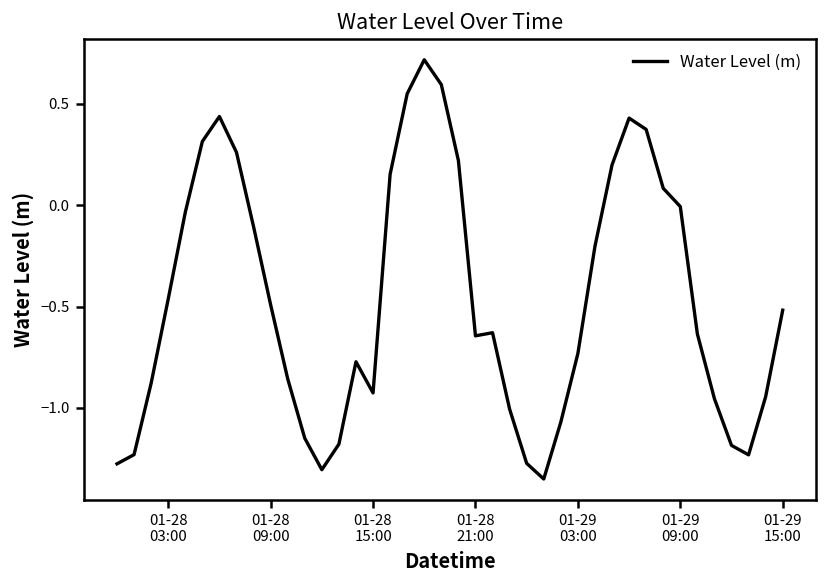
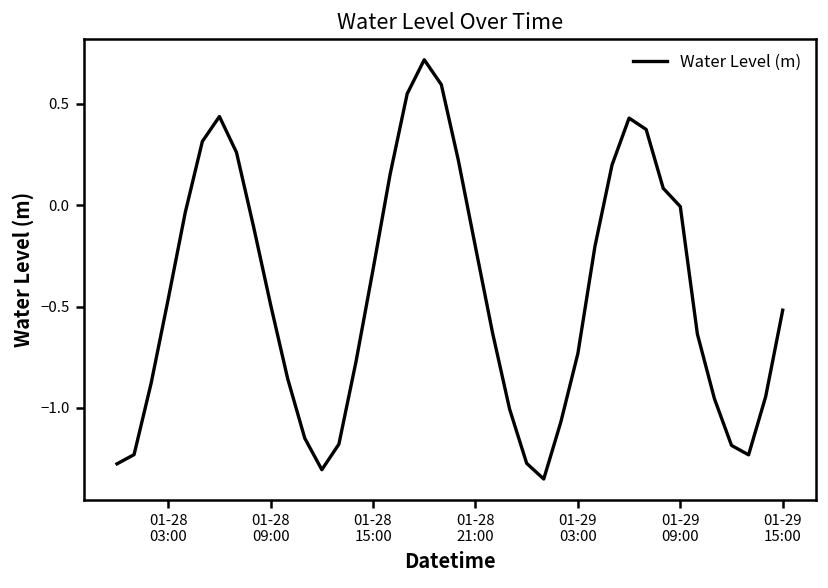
  {
    "01-28 03:00": -0.46,
    "01-28 09:00": -0.49,
-   "01-28 15:00": -0.93,
-   "01-28 21:00": -0.64,
+   "01-28 15:00": -0.32,
+   "01-28 21:00": -0.21,
    "01-29 03:00": -0.73,
    "01-29 09:00": -0.01,
    "01-29 15:00": -0.52
  }
